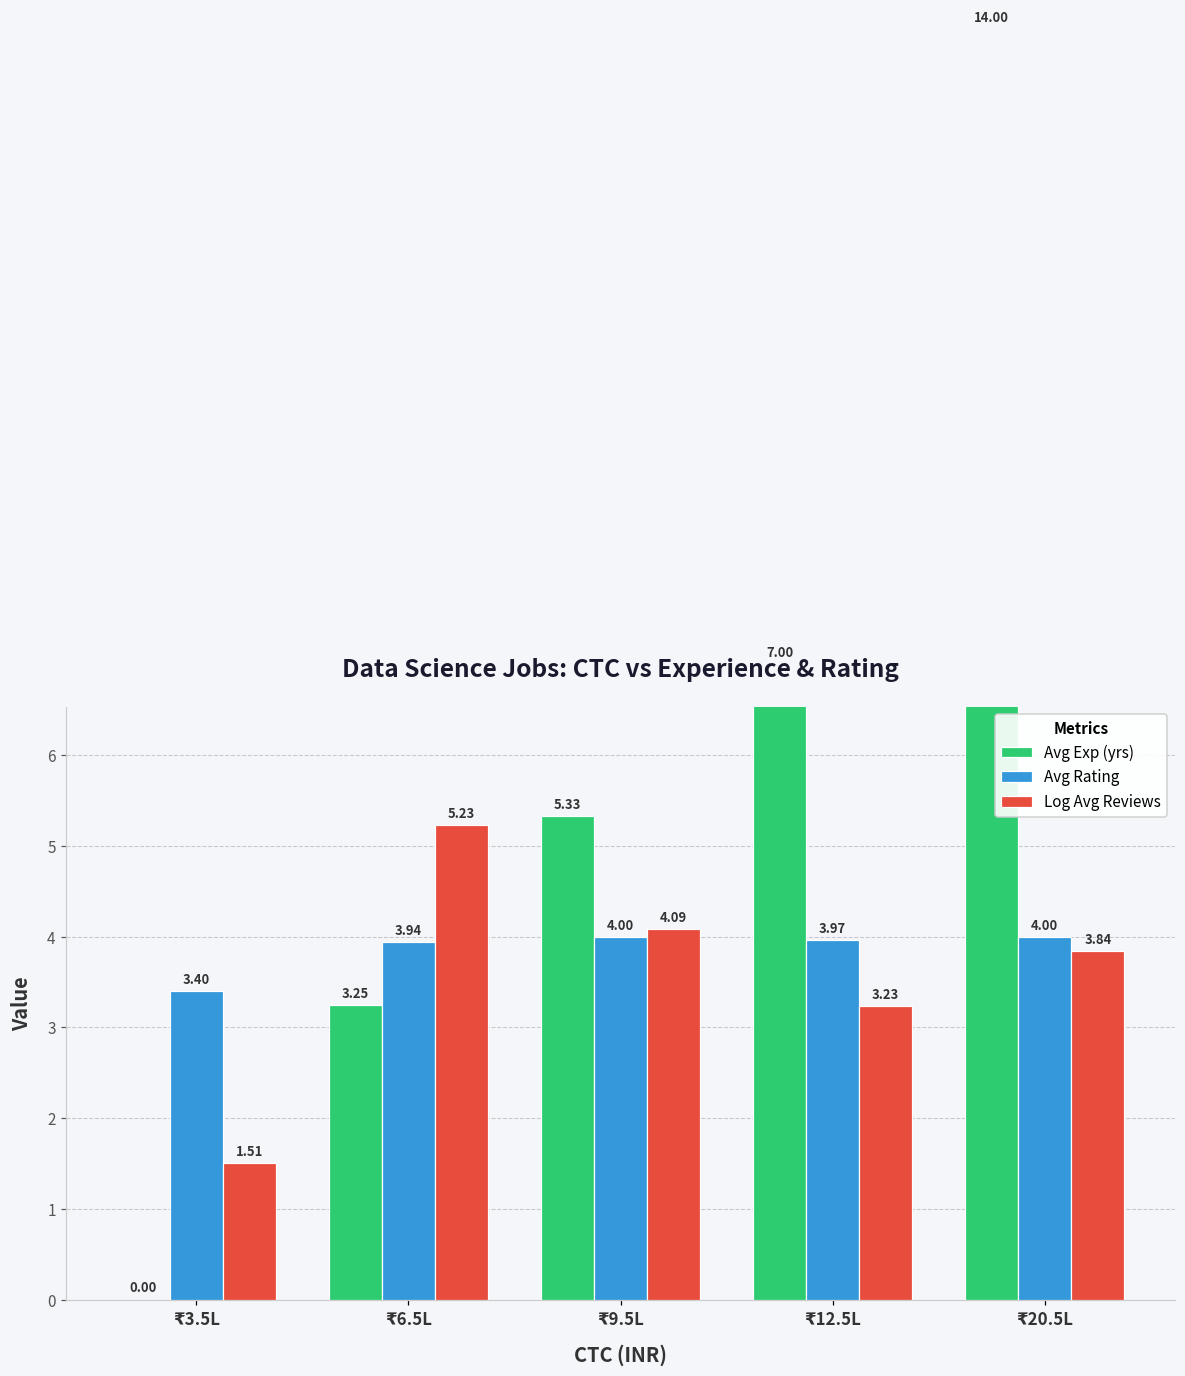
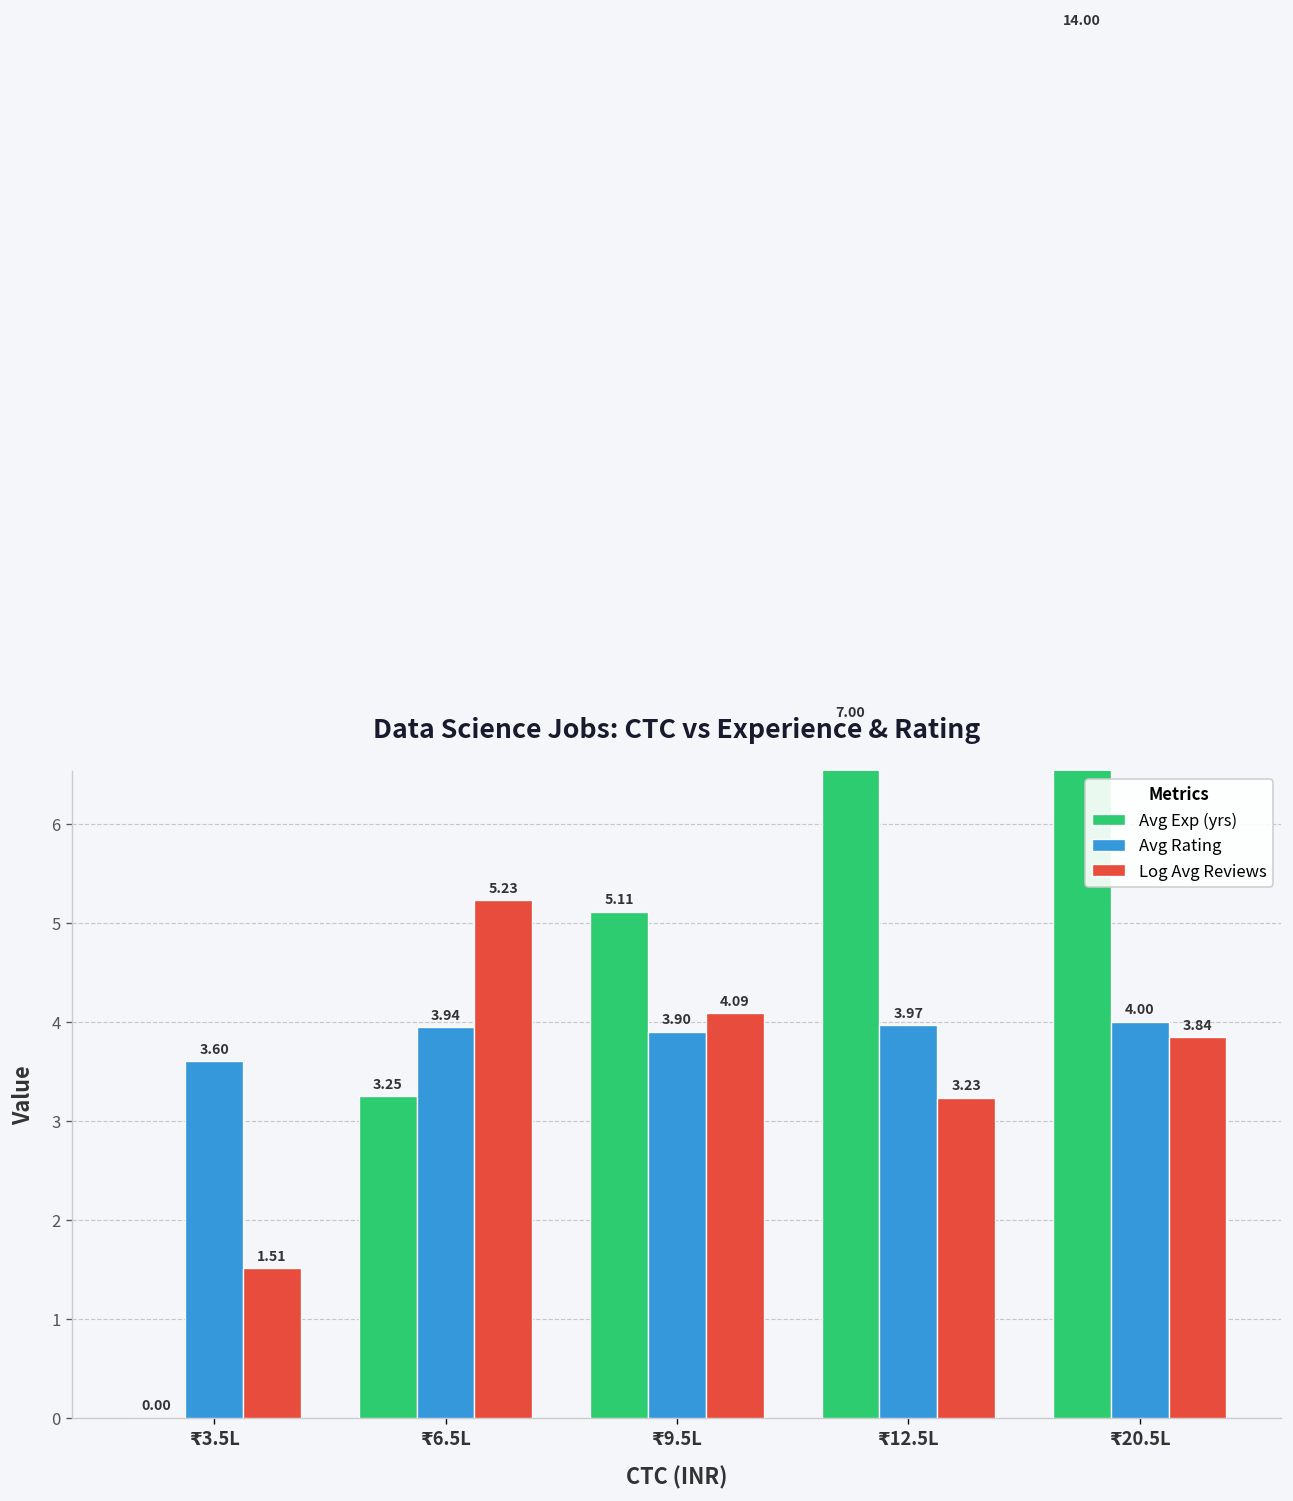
  {
    "Avg Exp (yrs)": {
      "₹3.5L": 0.00,
      "₹6.5L": 3.25,
-     "₹9.5L": 5.33
+     "₹9.5L": 5.11
    },
    "Avg Rating": {
-     "₹3.5L": 3.40,
+     "₹3.5L": 3.60,
      "₹6.5L": 3.94,
-     "₹9.5L": 4.00,
+     "₹9.5L": 3.90,
      "₹12.5L": 3.97,
      "₹20.5L": 4.00
    },
    "Log Avg Reviews": {
      "₹3.5L": 1.51,
      "₹6.5L": 5.23,
      "₹9.5L": 4.09,
      "₹12.5L": 3.23,
      "₹20.5L": 3.84
    }
  }
